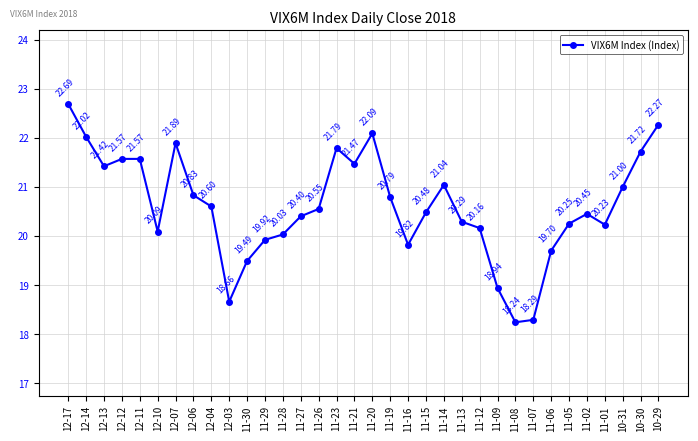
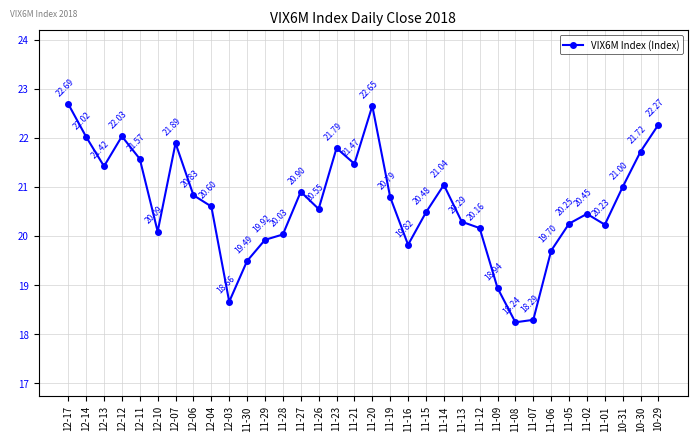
  {
    "12-17": 22.69,
    "12-14": 22.02,
    "12-13": 21.42,
-   "12-12": 21.57,
+   "12-12": 22.03,
    "12-11": 21.57,
    "12-10": 20.09,
    "12-07": 21.89,
    "12-06": 20.83,
    "12-04": 20.60,
    "12-03": 18.66,
    "11-30": 19.49,
    "11-29": 19.92,
    "11-28": 20.03,
-   "11-27": 20.40,
+   "11-27": 20.90,
    "11-26": 20.55,
    "11-23": 21.79,
    "11-21": 21.47,
-   "11-20": 22.09,
+   "11-20": 22.65,
    "11-19": 20.79,
    "11-16": 19.82,
    "11-15": 20.48,
    "11-14": 21.04,
    "11-13": 20.29,
    "11-12": 20.16,
    "11-09": 18.94,
    "11-08": 18.24,
    "11-07": 18.29,
    "11-06": 19.70,
    "11-05": 20.25,
    "11-02": 20.45,
    "11-01": 20.23,
    "10-31": 21.00,
    "10-30": 21.72,
    "10-29": 22.27
  }
